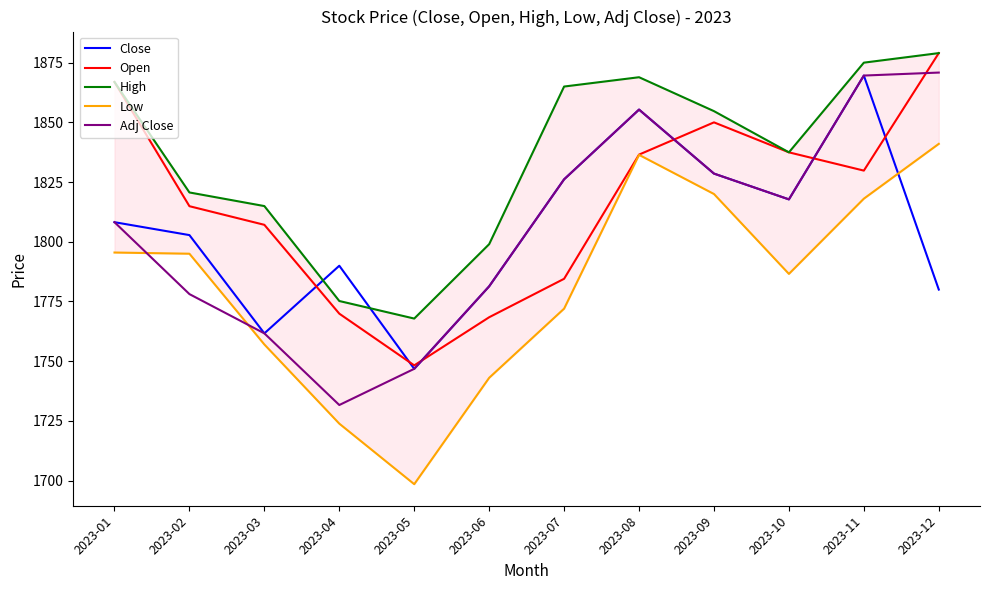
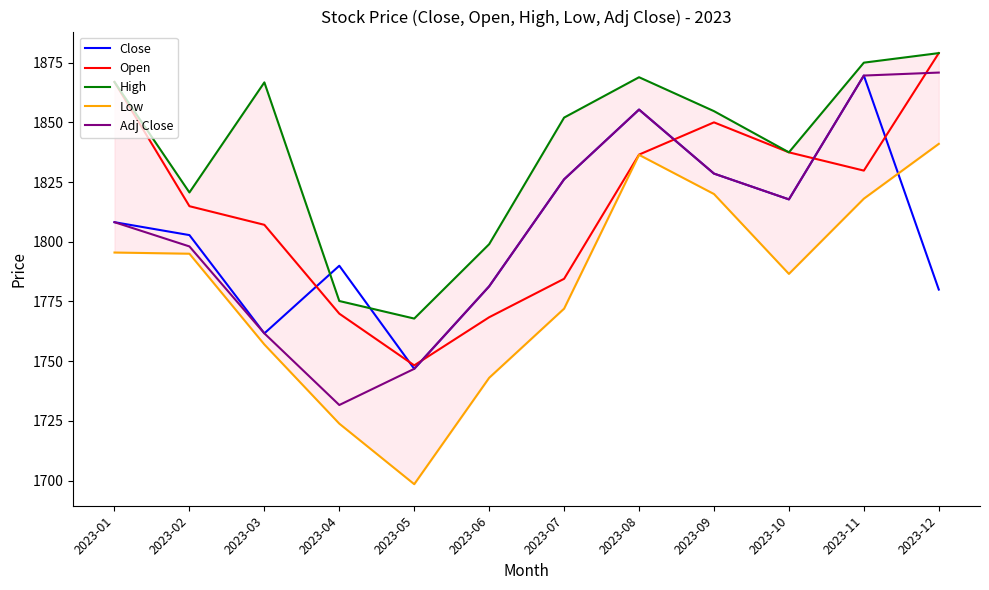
  {
    "Close": {
      "2023-02": 1803,
      "2023-04": 1790,
      "2023-12": 1780
    },
    "Open": {
      "2023-02": 1815,
      "2023-03": 1807,
      "2023-04": 1770,
      "2023-05": 1748,
      "2023-06": 1768,
      "2023-07": 1785,
      "2023-09": 1850,
      "2023-11": 1830
    },
    "High": {
      "2023-02": 1821,
-     "2023-03": 1815,
+     "2023-03": 1867,
      "2023-04": 1775,
      "2023-05": 1768,
      "2023-06": 1799,
-     "2023-07": 1865,
+     "2023-07": 1852,
      "2023-08": 1869,
      "2023-09": 1855,
      "2023-11": 1875
    },
    "Low": {
      "2023-01": 1796,
      "2023-02": 1795,
      "2023-03": 1757,
      "2023-04": 1724,
      "2023-05": 1699,
      "2023-06": 1743,
      "2023-07": 1772,
      "2023-09": 1820,
      "2023-10": 1787,
      "2023-11": 1818,
      "2023-12": 1841
    },
    "Adj Close": {
-     "2023-02": 1778,
+     "2023-02": 1798,
      "2023-04": 1732,
      "2023-12": 1871
    }
  }
